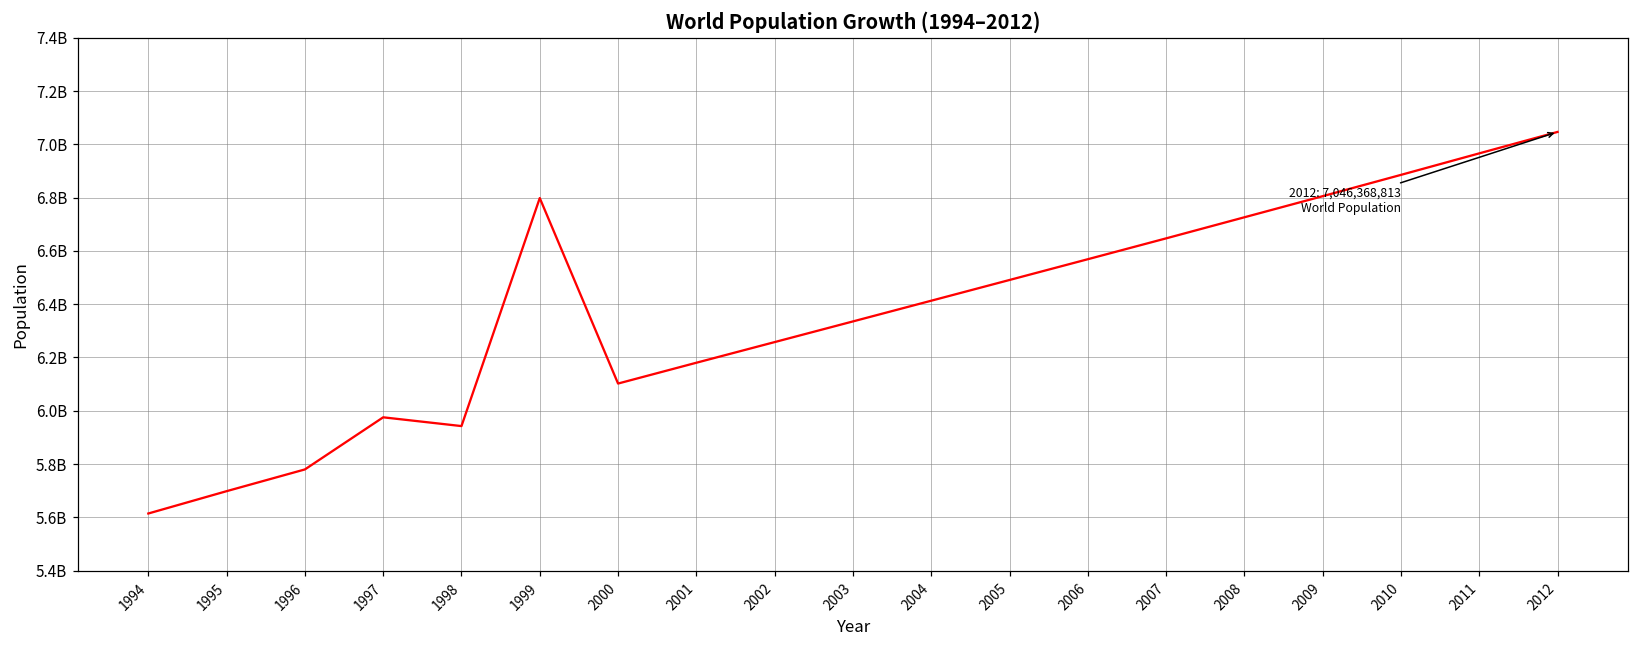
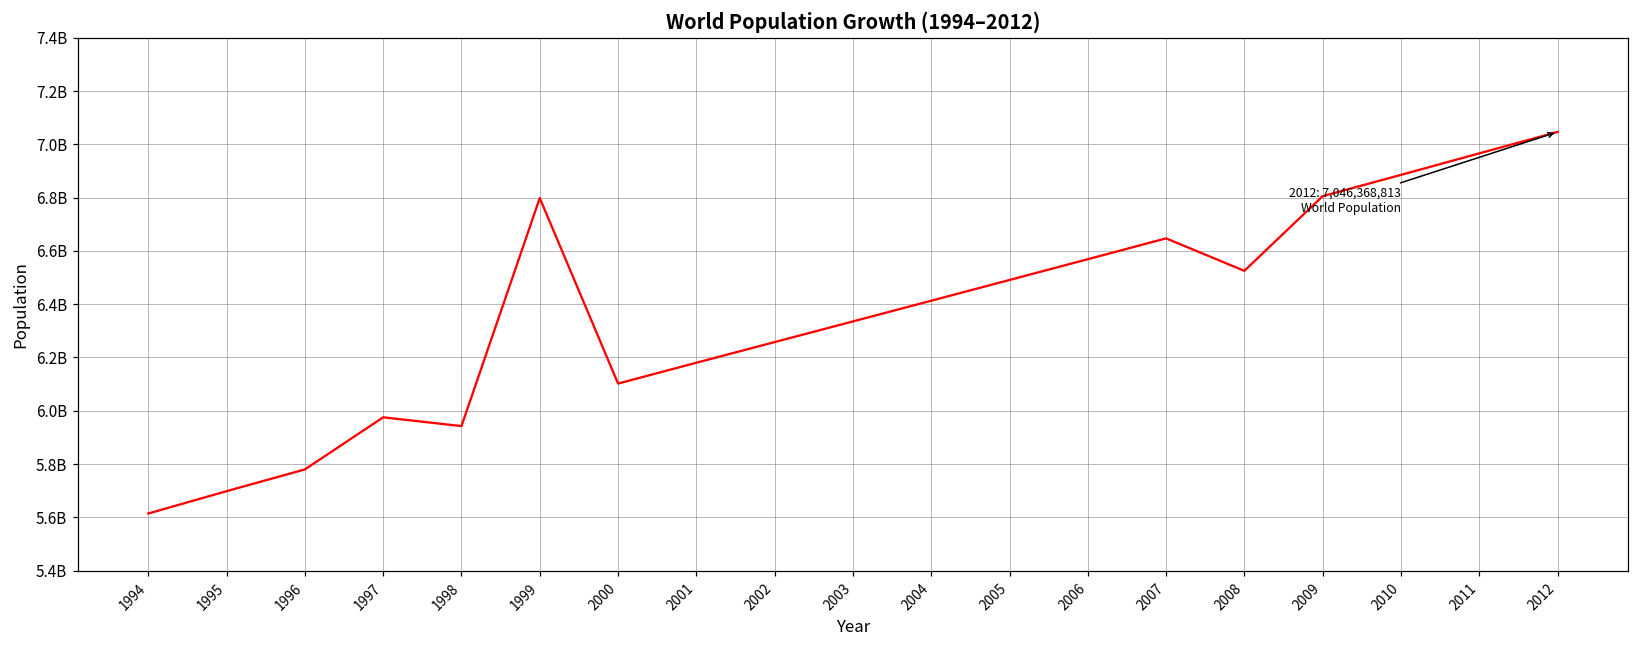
  {
    "1994": 5610000000,
    "1995": 5700000000,
    "1996": 5780000000,
    "1997": 5980000000,
    "1998": 5940000000,
    "1999": 6800000000,
    "2000": 6100000000,
    "2001": 6180000000,
    "2002": 6260000000,
    "2003": 6340000000,
    "2004": 6410000000,
    "2005": 6490000000,
    "2006": 6570000000,
    "2007": 6650000000,
-   "2008": 6730000000,
+   "2008": 6530000000,
    "2012": 7050000000
  }
